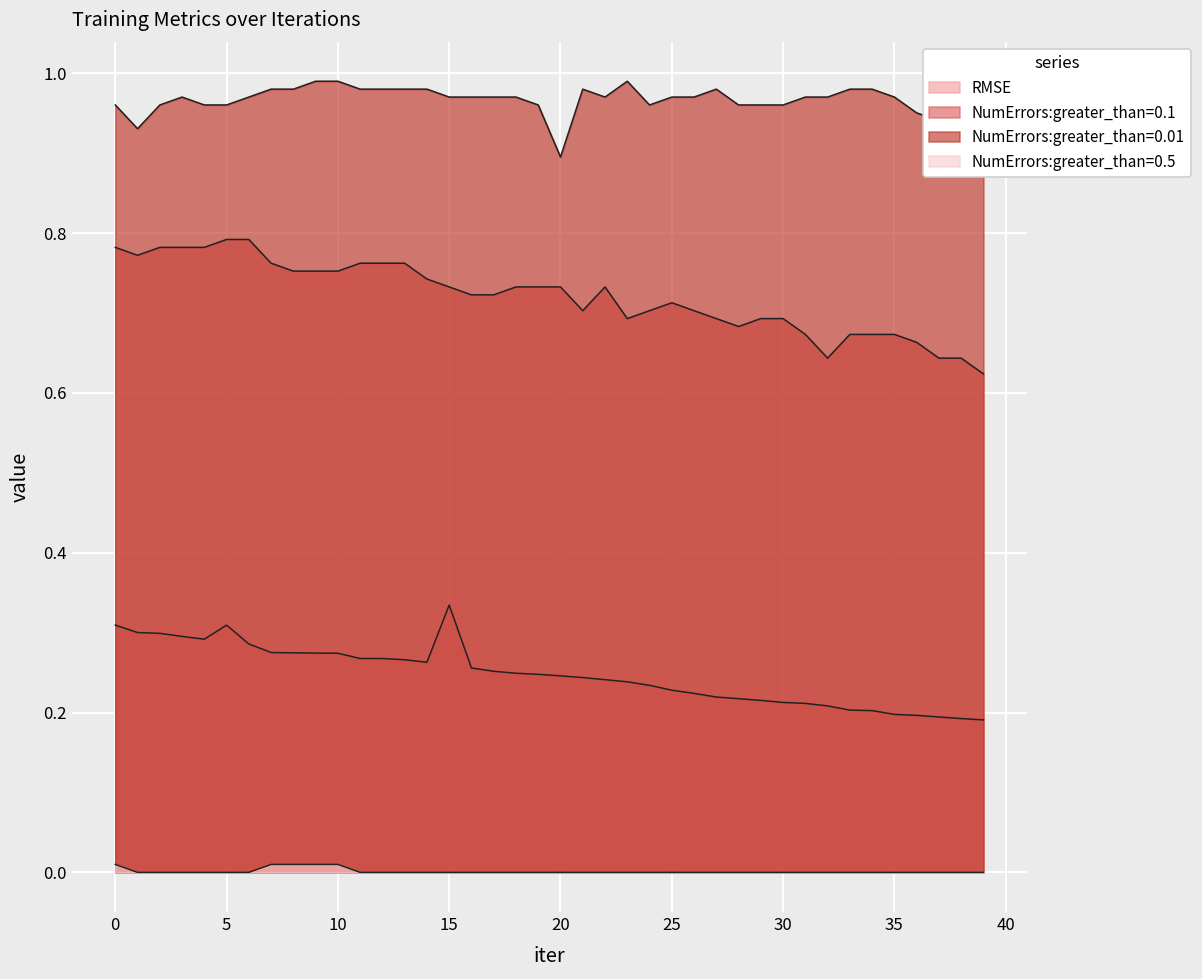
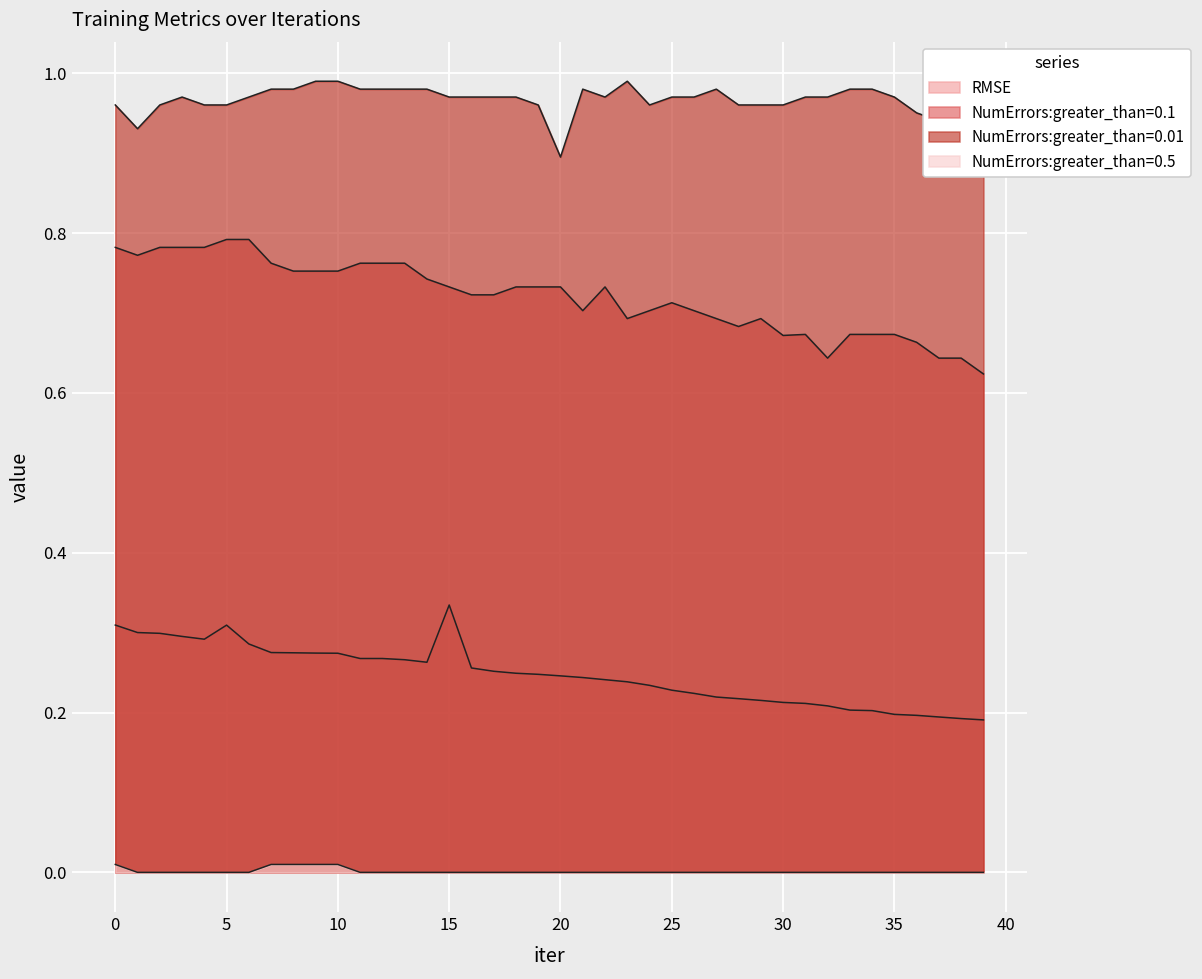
  {
    "RMSE": {
      "0": 0.31,
      "5": 0.31,
      "10": 0.27,
      "15": 0.33,
      "20": 0.25,
      "25": 0.23,
      "30": 0.21,
      "35": 0.20
    },
    "NumErrors:greater_than=0.1": {
      "0": 0.78,
      "5": 0.79,
      "10": 0.75,
      "15": 0.73,
      "20": 0.73,
      "25": 0.71,
-     "30": 0.69,
+     "30": 0.67,
      "35": 0.67
    },
    "NumErrors:greater_than=0.01": {
      "0": 0.96,
      "5": 0.96,
      "10": 0.99,
      "15": 0.97,
      "20": 0.90,
      "25": 0.97,
      "30": 0.96,
      "35": 0.97
    },
    "NumErrors:greater_than=0.5": {
      "0": 0.01,
      "5": 0.00,
      "10": 0.01,
      "15": 0.00,
      "20": 0.00,
      "25": 0.00,
      "30": 0.00,
      "35": 0.00
    }
  }
